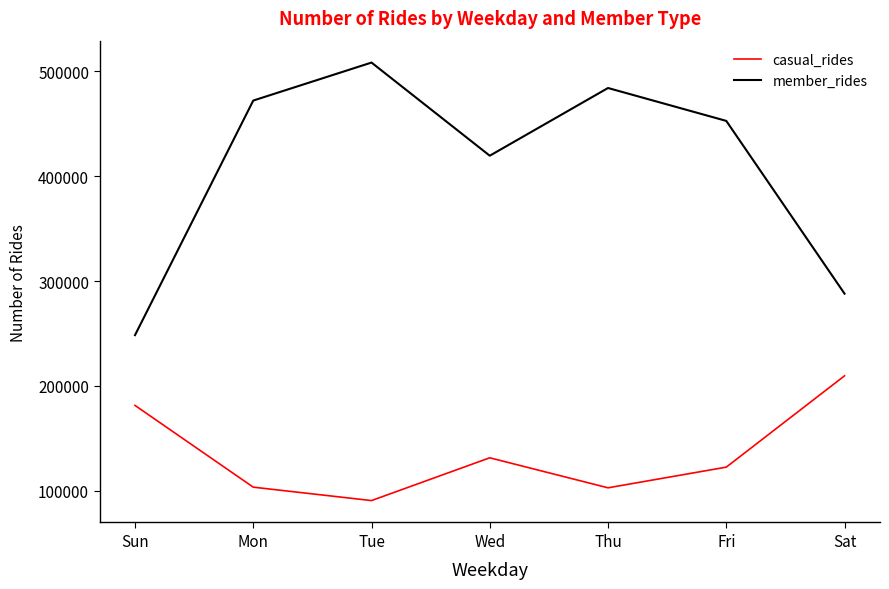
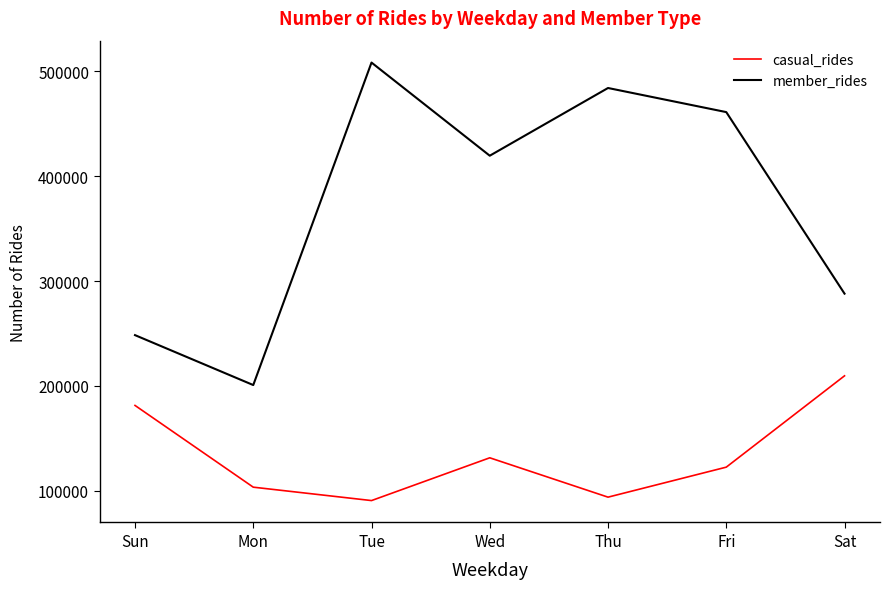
  {
    "casual_rides": {
      "Sun": 181000,
      "Mon": 103000,
      "Tue": 91000,
      "Wed": 131000,
-     "Thu": 103000,
+     "Thu": 94000,
      "Fri": 122000,
      "Sat": 210000
    },
    "member_rides": {
      "Sun": 248000,
-     "Mon": 472000,
+     "Mon": 201000,
      "Tue": 508000,
      "Wed": 420000,
      "Thu": 484000,
-     "Fri": 453000,
+     "Fri": 461000,
      "Sat": 288000
    }
  }
